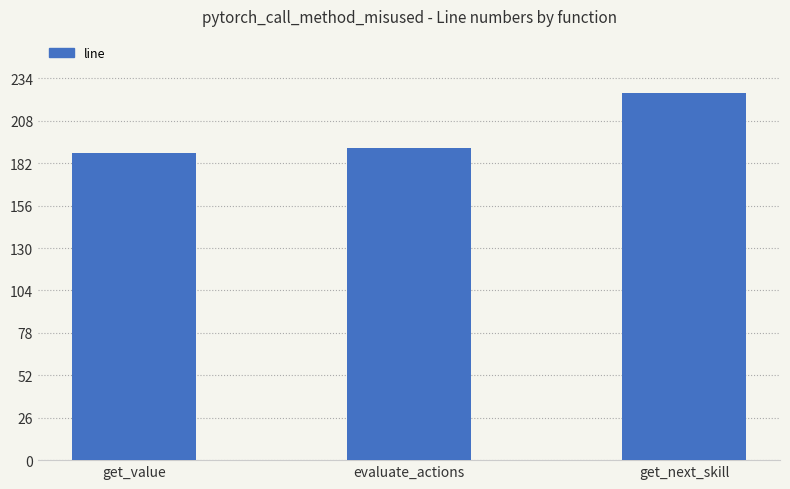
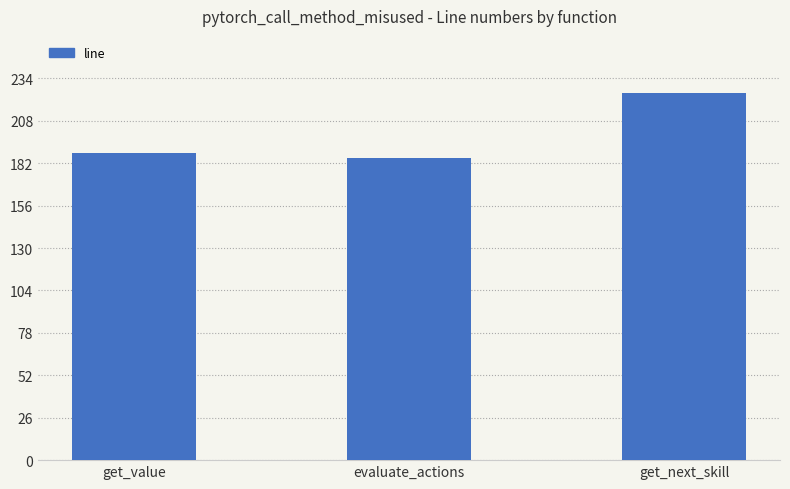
  {
    "get_value": 188,
-   "evaluate_actions": 191,
+   "evaluate_actions": 185,
    "get_next_skill": 225
  }
